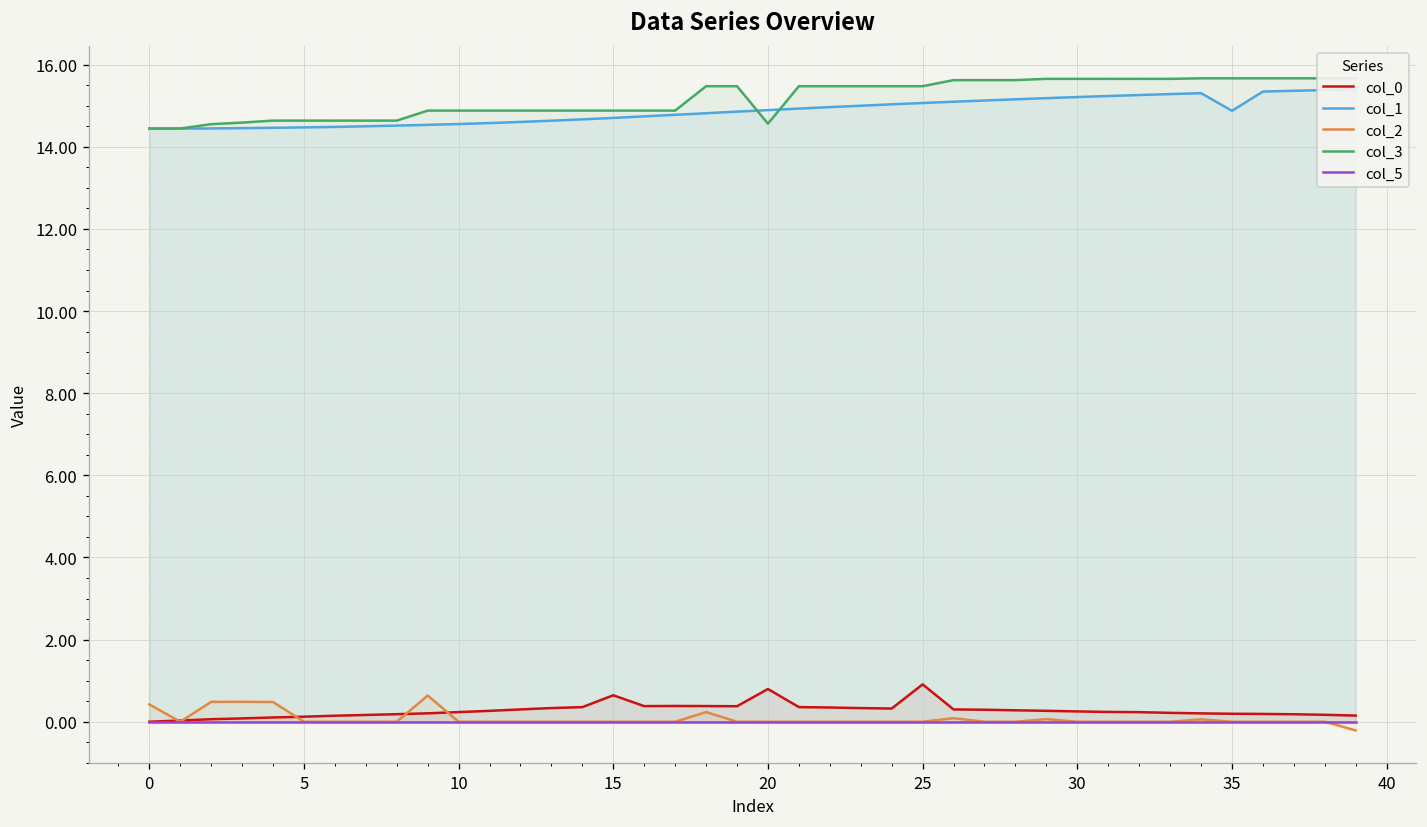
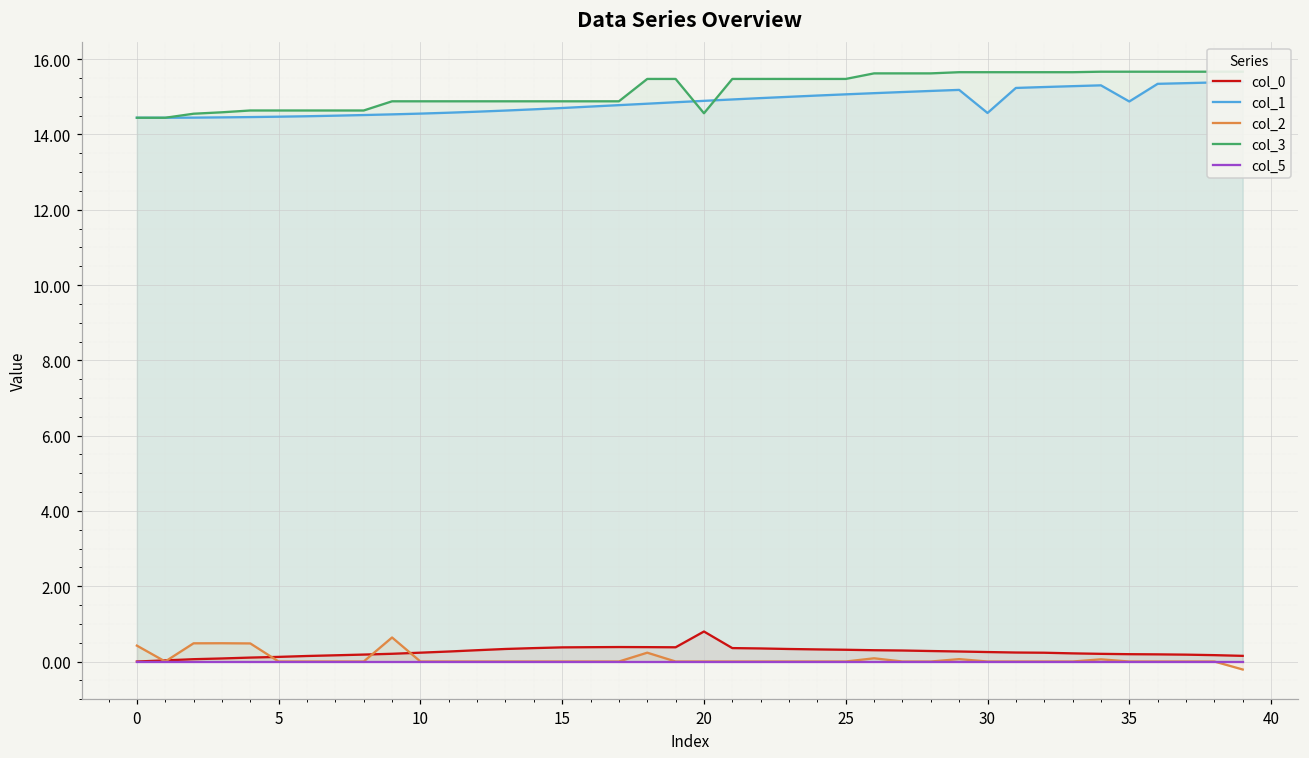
  {
    "col_0": {
      "5": 0.1,
      "10": 0.2,
-     "15": 0.6,
+     "15": 0.4,
      "20": 0.8,
-     "25": 0.9,
+     "25": 0.3,
      "30": 0.3,
      "35": 0.2
    },
    "col_1": {
      "5": 14.5,
      "10": 14.6,
      "15": 14.7,
      "20": 14.9,
      "25": 15.1,
-     "30": 15.2,
+     "30": 14.6,
      "35": 14.9
    },
    "col_3": {
      "5": 14.6,
      "10": 14.9,
      "15": 14.9,
      "20": 14.6,
      "25": 15.5,
      "30": 15.7,
      "35": 15.7
    }
  }
